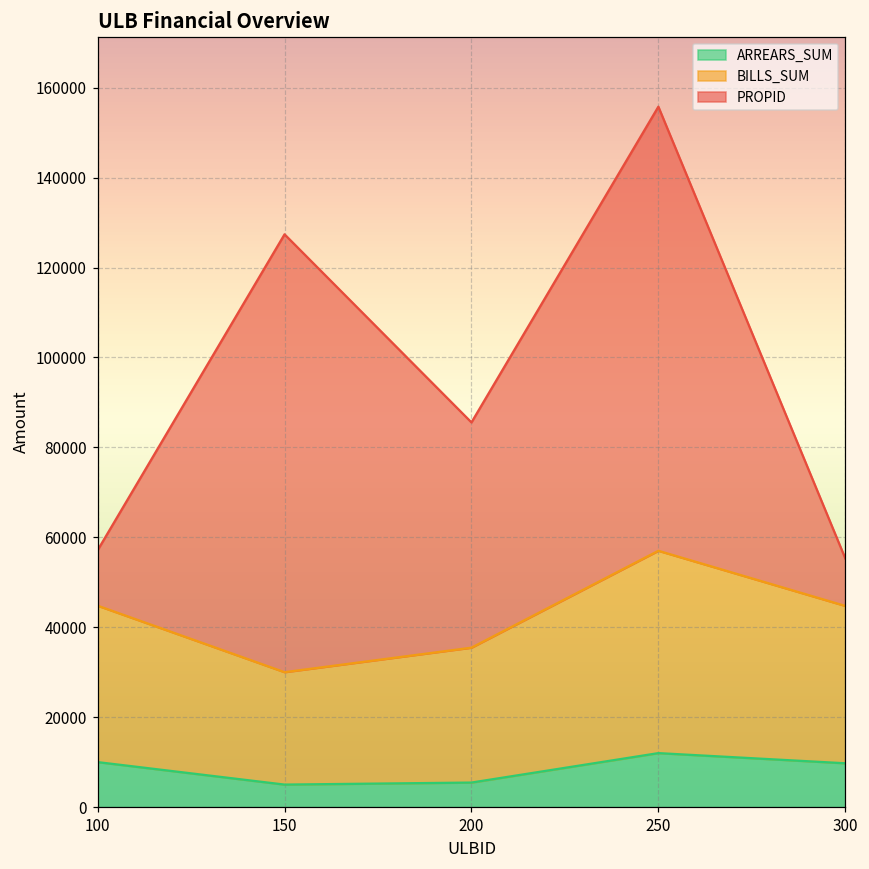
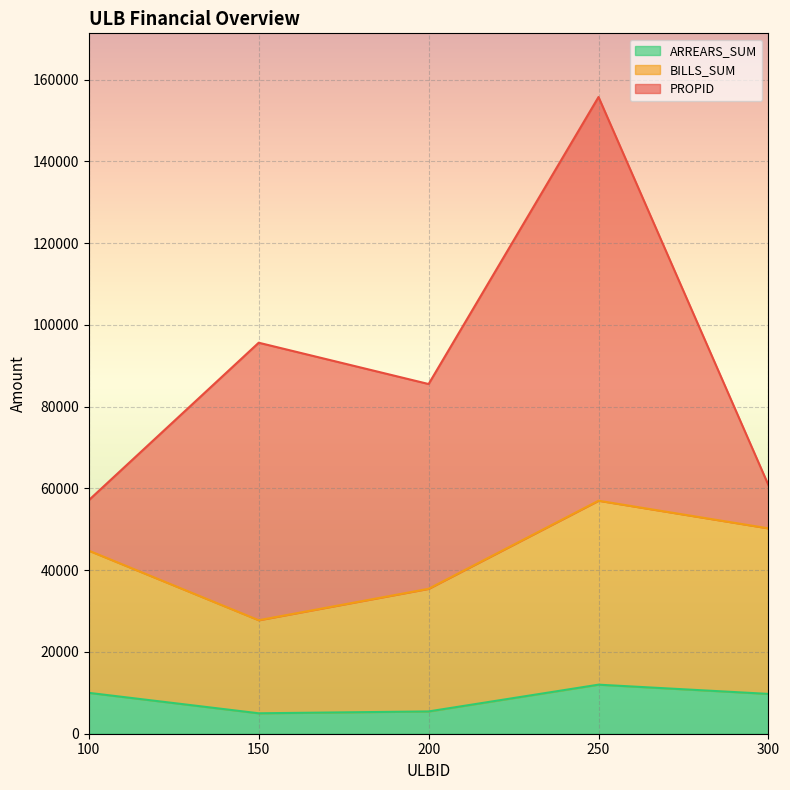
  {
    "ARREARS_SUM": {
      "100": 10000,
      "150": 5000,
      "200": 5000,
      "250": 12000,
      "300": 10000
    },
    "BILLS_SUM": {
      "100": 35000,
-     "150": 25000,
+     "150": 23000,
      "200": 30000,
      "250": 45000,
-     "300": 35000
+     "300": 40000
    },
    "PROPID": {
      "100": 12000,
-     "150": 97000,
+     "150": 68000,
      "200": 50000,
      "250": 99000,
      "300": 11000
    }
  }
